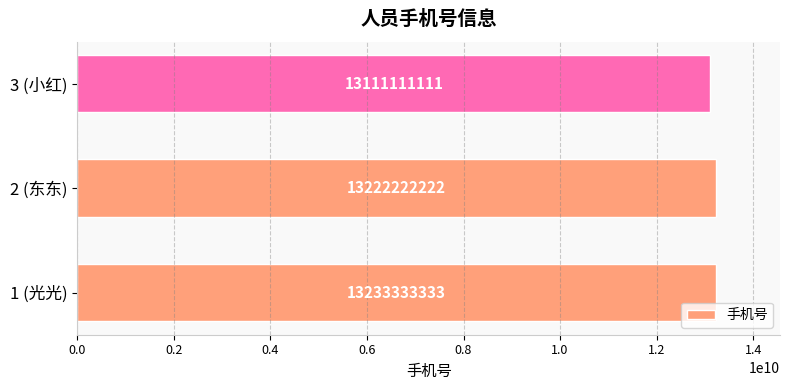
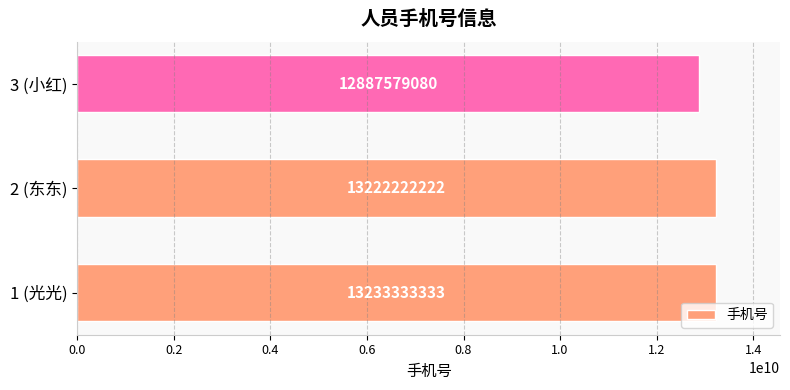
  {
-   "3 (小红)": 13111111111,
+   "3 (小红)": 12887579080,
    "2 (东东)": 13222222222,
    "1 (光光)": 13233333333
  }
